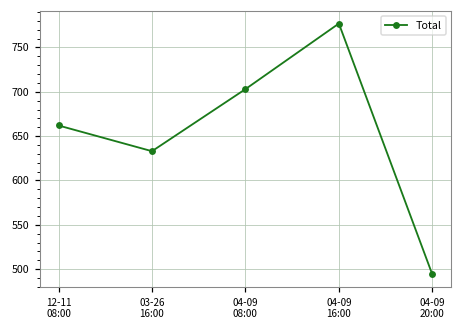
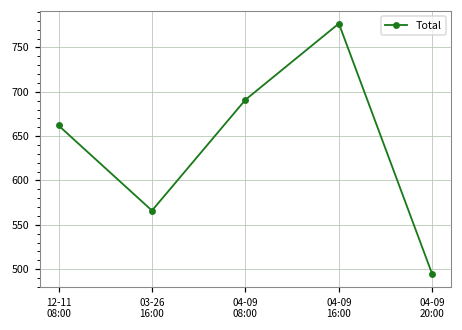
  {
    "12-11 08:00": 660,
-   "03-26 16:00": 630,
-   "04-09 08:00": 700,
+   "03-26 16:00": 570,
+   "04-09 08:00": 690,
    "04-09 16:00": 780,
    "04-09 20:00": 490
  }
